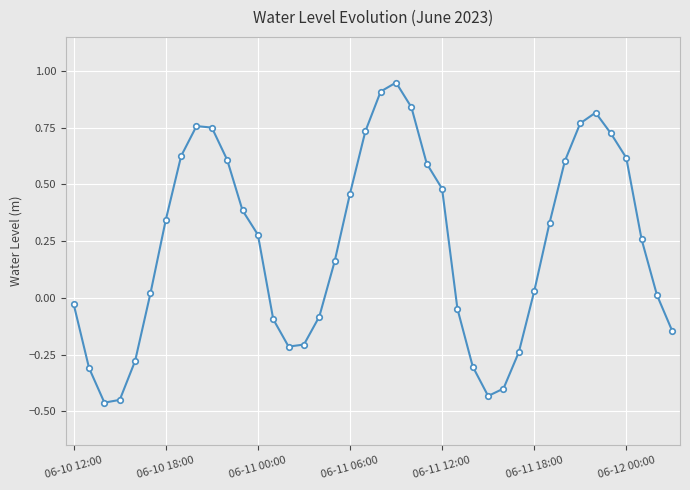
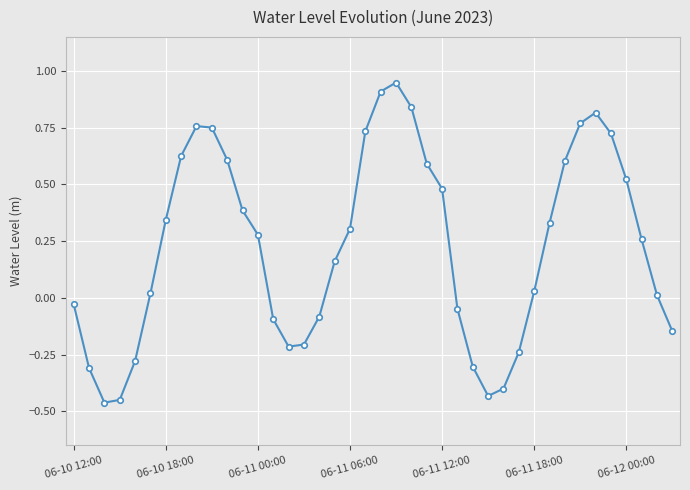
  {
    "06-10 12:00": -0.03,
    "06-10 18:00": 0.34,
    "06-11 00:00": 0.28,
-   "06-11 06:00": 0.46,
+   "06-11 06:00": 0.30,
    "06-11 12:00": 0.48,
    "06-11 18:00": 0.03,
-   "06-12 00:00": 0.62
+   "06-12 00:00": 0.52
  }
